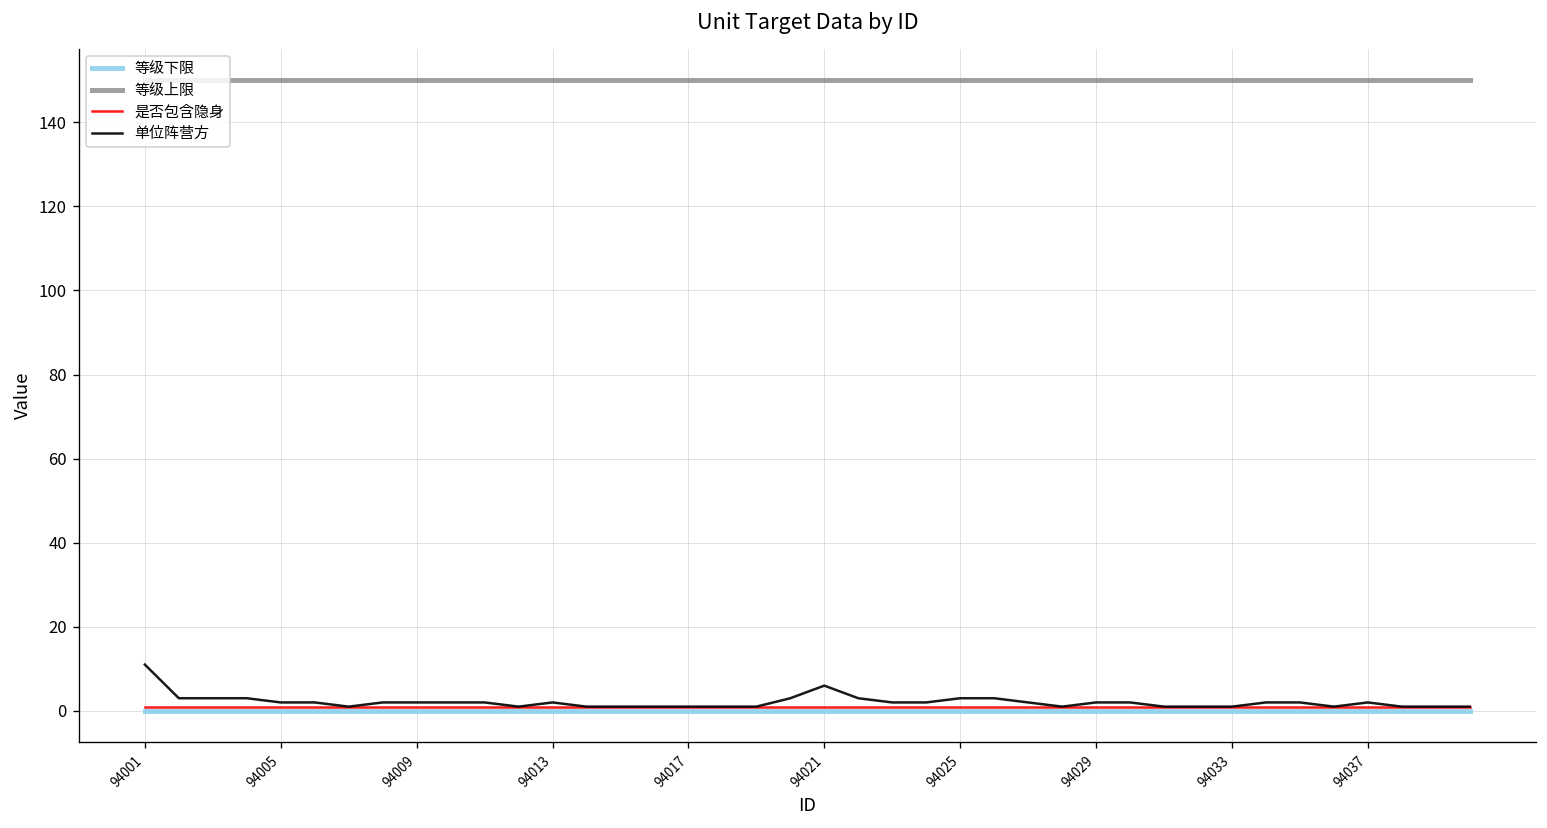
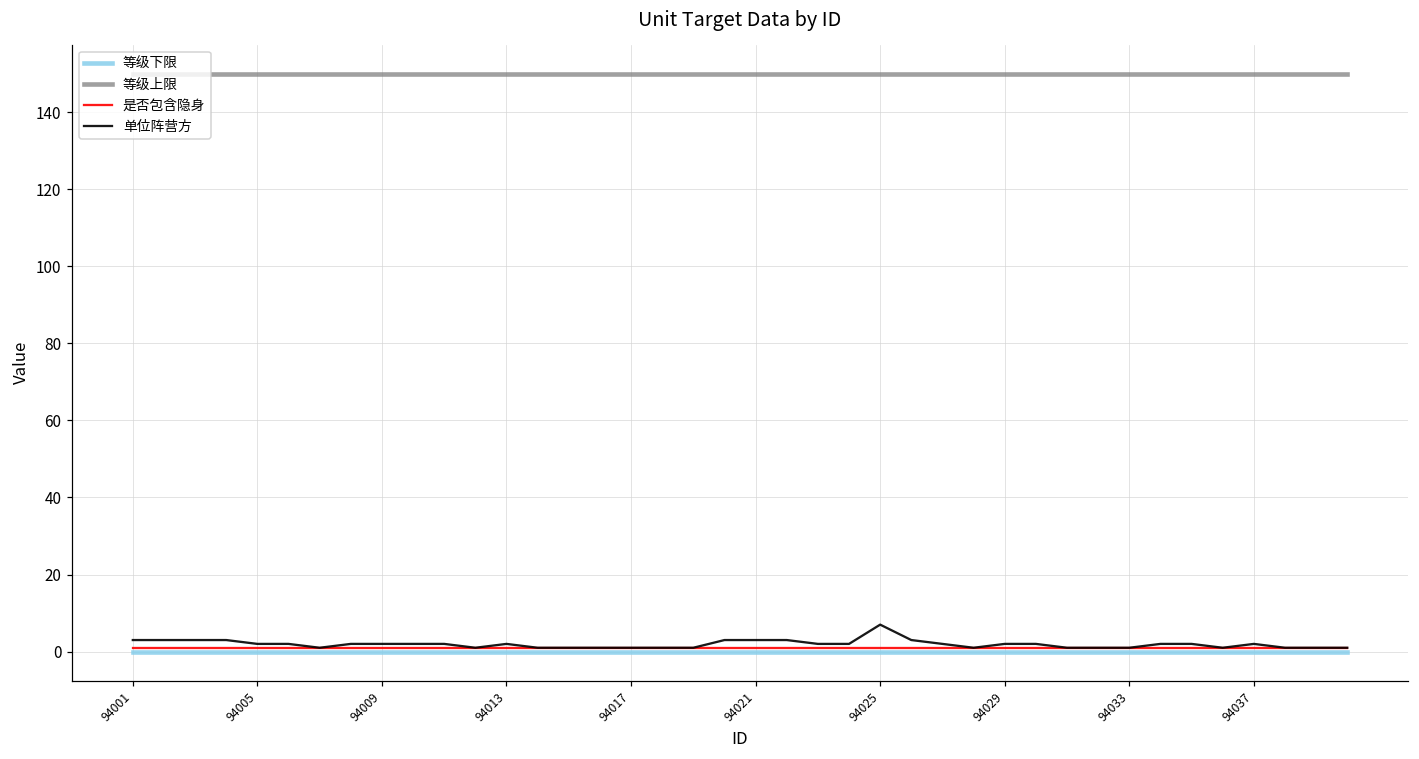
  {
    "等级下限": {
      "94001": 0,
      "94005": 0,
      "94009": 0,
      "94013": 0,
      "94017": 0,
      "94021": 0,
      "94025": 0,
      "94029": 0,
      "94033": 0,
      "94037": 0
    },
    "等级上限": {
      "94005": 150,
      "94009": 150,
      "94013": 150,
      "94017": 150,
      "94021": 150,
      "94025": 150,
      "94029": 150,
      "94033": 150,
      "94037": 150
    },
    "是否包含隐身": {
      "94001": 1,
      "94005": 1,
      "94009": 1,
      "94013": 1,
      "94021": 1,
      "94025": 1,
      "94029": 1,
      "94037": 1
    },
    "单位阵营方": {
-     "94001": 11,
+     "94001": 3,
      "94005": 2,
      "94009": 2,
      "94013": 2,
-     "94021": 6,
-     "94025": 3,
+     "94021": 3,
+     "94025": 7,
      "94029": 2,
      "94037": 2
    }
  }
